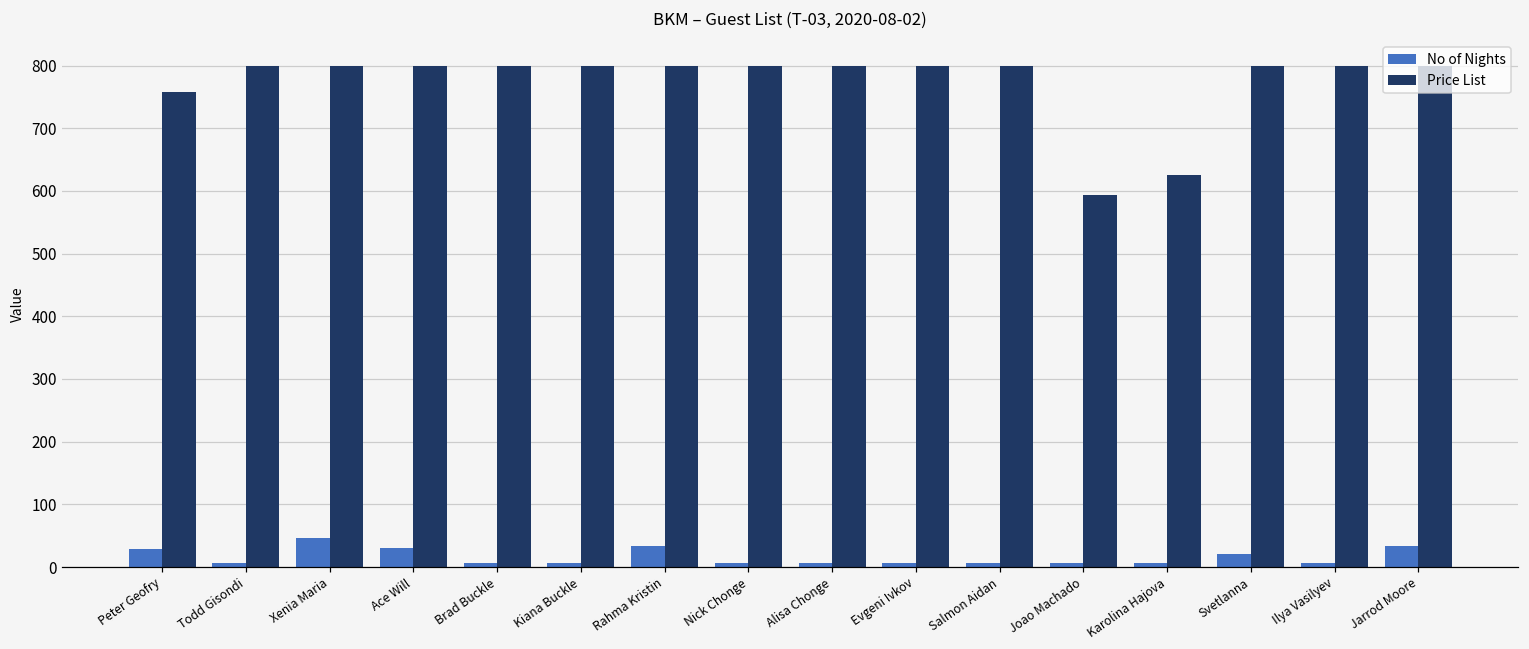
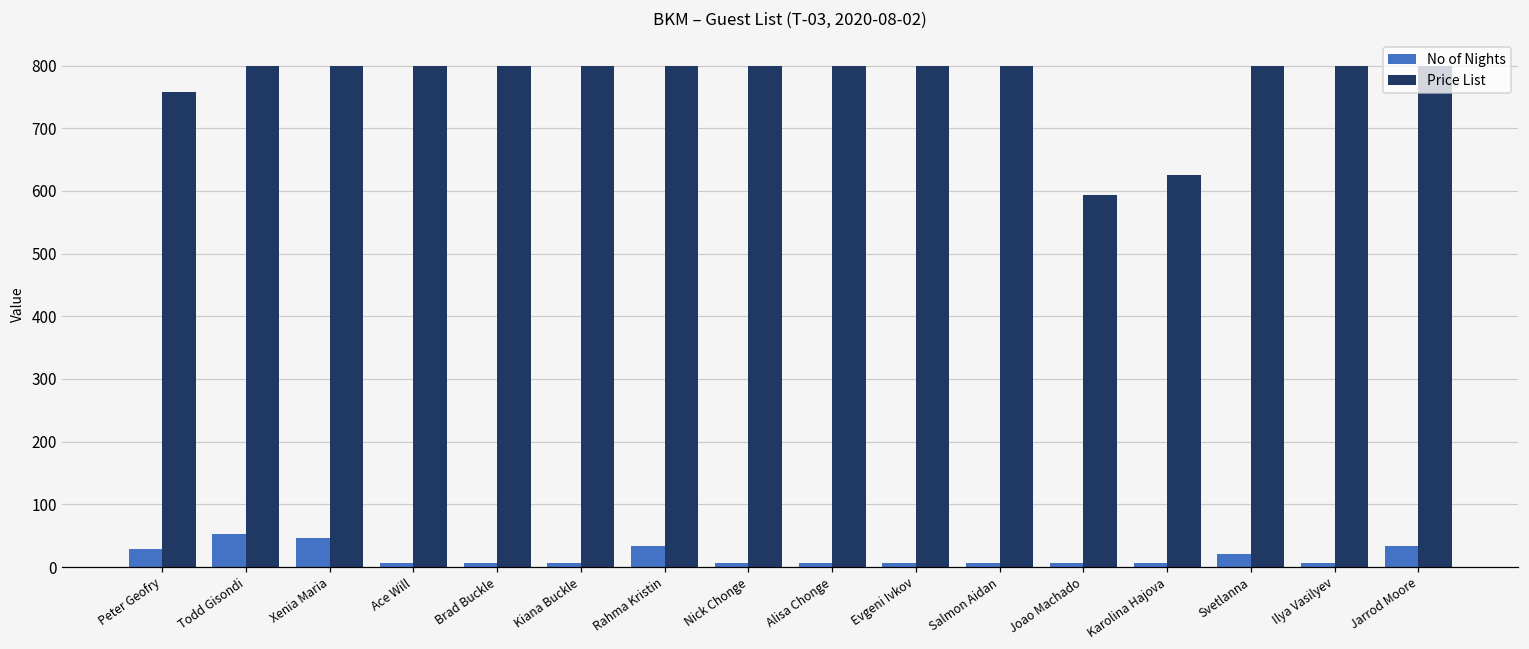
  {
    "No of Nights": {
      "Peter Geofry": 30,
-     "Todd Gisondi": 10,
+     "Todd Gisondi": 50,
      "Xenia Maria": 50,
-     "Ace Will": 30,
+     "Ace Will": 10,
      "Brad Buckle": 10,
      "Kiana Buckle": 10,
      "Rahma Kristin": 30,
      "Nick Chonge": 10,
      "Alisa Chonge": 10,
      "Evgeni Ivkov": 10,
      "Salmon Aidan": 10,
      "Joao Machado": 10,
      "Karolina Hajova": 10,
      "Svetlanna": 20,
      "Ilya Vasilyev": 10,
      "Jarrod Moore": 30
    },
    "Price List": {
      "Peter Geofry": 760,
      "Todd Gisondi": 800,
      "Xenia Maria": 800,
      "Ace Will": 800,
      "Brad Buckle": 800,
      "Kiana Buckle": 800,
      "Rahma Kristin": 800,
      "Nick Chonge": 800,
      "Alisa Chonge": 800,
      "Evgeni Ivkov": 800,
      "Salmon Aidan": 800,
      "Joao Machado": 590,
      "Karolina Hajova": 630,
      "Svetlanna": 800,
      "Ilya Vasilyev": 800
    }
  }
